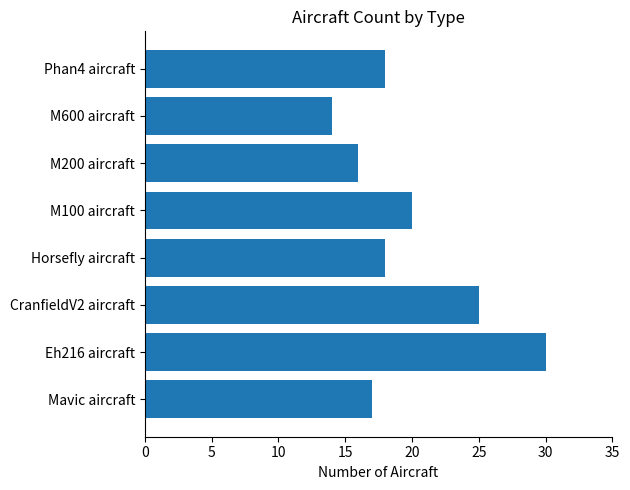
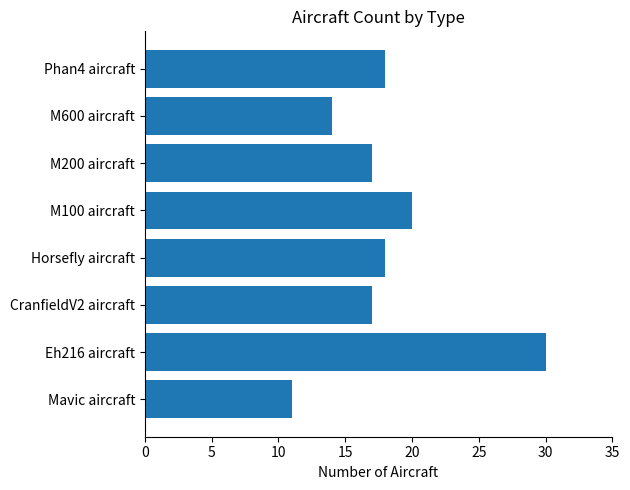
  {
    "Phan4 aircraft": 18,
    "M600 aircraft": 14,
-   "M200 aircraft": 16,
+   "M200 aircraft": 17,
    "M100 aircraft": 20,
    "Horsefly aircraft": 18,
-   "CranfieldV2 aircraft": 25,
+   "CranfieldV2 aircraft": 17,
    "Eh216 aircraft": 30,
-   "Mavic aircraft": 17
+   "Mavic aircraft": 11
  }
